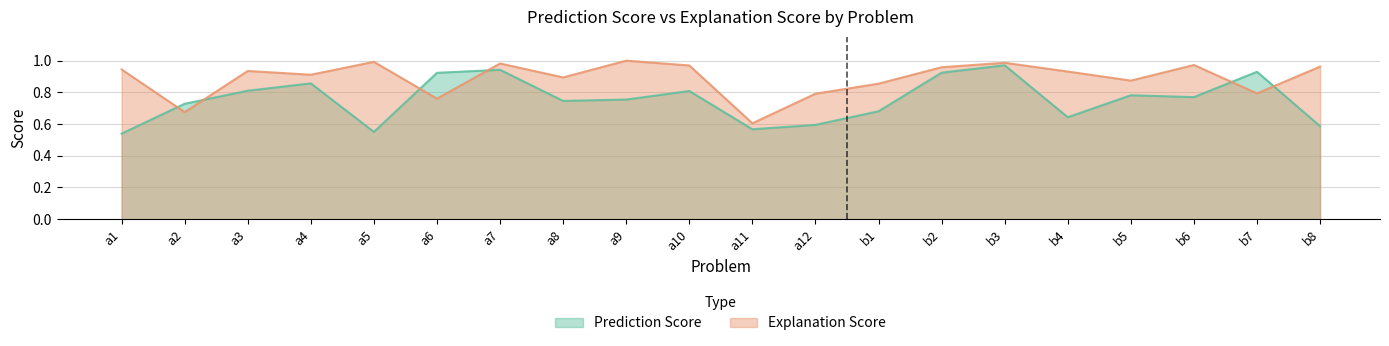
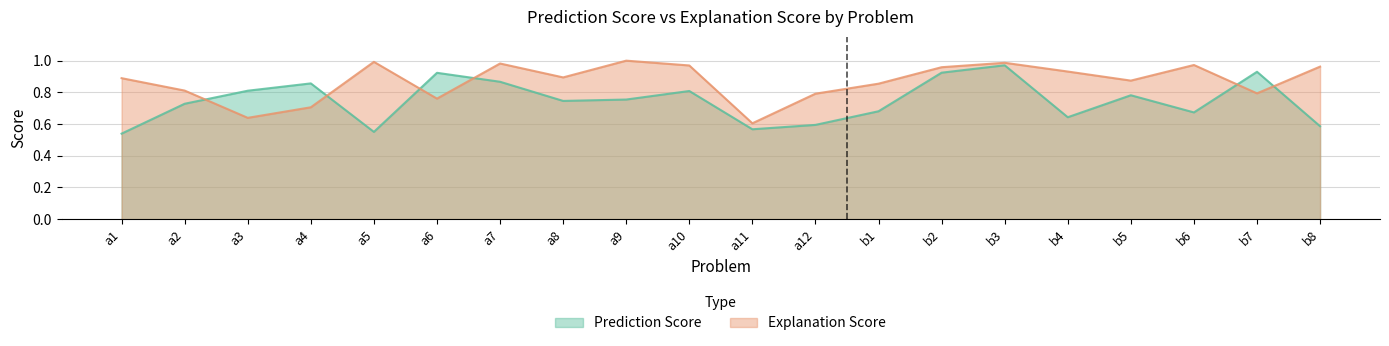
  {
    "Prediction Score": {
      "a1": 0.54,
      "a2": 0.73,
      "a3": 0.81,
      "a4": 0.86,
      "a5": 0.55,
      "a6": 0.92,
-     "a7": 0.94,
+     "a7": 0.87,
      "a8": 0.75,
      "a9": 0.75,
      "a10": 0.81,
      "a11": 0.57,
      "a12": 0.59,
      "b1": 0.68,
      "b2": 0.92,
      "b4": 0.64,
      "b5": 0.78,
-     "b6": 0.77,
+     "b6": 0.67,
      "b7": 0.93,
      "b8": 0.59
    },
    "Explanation Score": {
-     "a1": 0.94,
-     "a2": 0.68,
-     "a3": 0.93,
-     "a4": 0.91,
+     "a1": 0.89,
+     "a2": 0.81,
+     "a3": 0.64,
+     "a4": 0.71,
      "a5": 0.99,
      "a6": 0.76,
      "a7": 0.98,
      "a8": 0.89,
      "a9": 1.00,
      "a10": 0.97,
      "a11": 0.60,
      "a12": 0.79,
      "b1": 0.85,
      "b2": 0.96,
      "b4": 0.93,
      "b5": 0.87,
      "b6": 0.97,
      "b7": 0.79,
      "b8": 0.96
    }
  }
